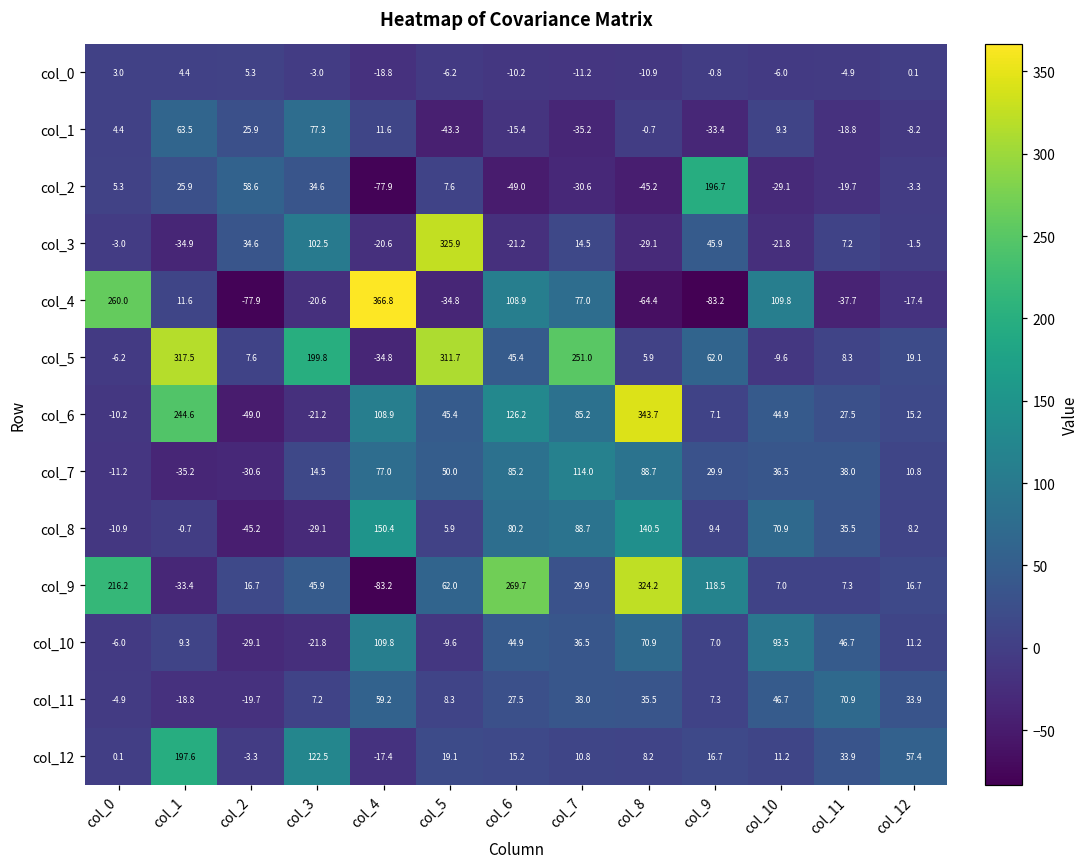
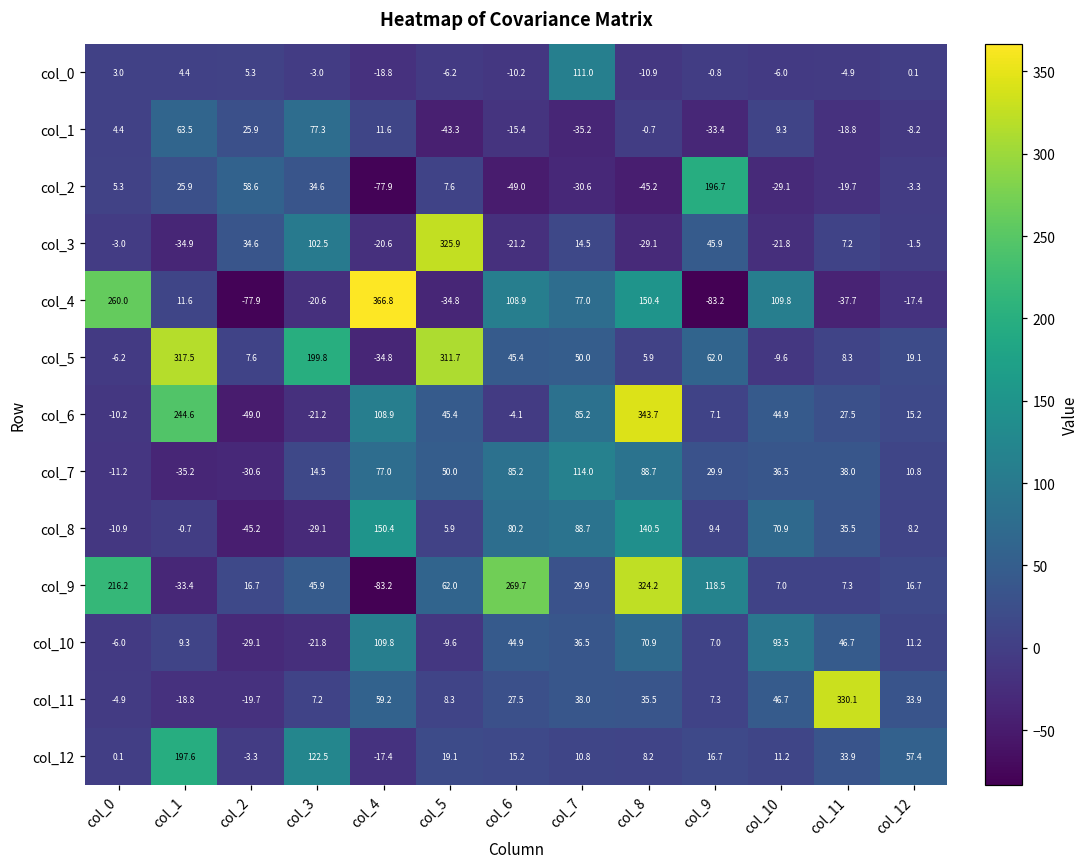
  {
    "col_0": {
      "col_0": 3.0,
      "col_1": 4.4,
      "col_2": 5.3,
      "col_3": -3.0,
      "col_4": -18.8,
      "col_5": -6.2,
      "col_6": -10.2,
-     "col_7": -11.2,
+     "col_7": 111.0,
      "col_8": -10.9,
      "col_9": -0.8,
      "col_10": -6.0,
      "col_11": -4.9,
      "col_12": 0.1
    },
    "col_1": {
      "col_0": 4.4,
      "col_1": 63.5,
      "col_2": 25.9,
      "col_3": 77.3,
      "col_4": 11.6,
      "col_5": -43.3,
      "col_6": -15.4,
      "col_7": -35.2,
      "col_8": -0.7,
      "col_9": -33.4,
      "col_10": 9.3,
      "col_11": -18.8,
      "col_12": -8.2
    },
    "col_2": {
      "col_0": 5.3,
      "col_1": 25.9,
      "col_2": 58.6,
      "col_3": 34.6,
      "col_4": -77.9,
      "col_5": 7.6,
      "col_6": -49.0,
      "col_7": -30.6,
      "col_8": -45.2,
      "col_9": 196.7,
      "col_10": -29.1,
      "col_11": -19.7,
      "col_12": -3.3
    },
    "col_3": {
      "col_0": -3.0,
      "col_1": -34.9,
      "col_2": 34.6,
      "col_3": 102.5,
      "col_4": -20.6,
      "col_5": 325.9,
      "col_6": -21.2,
      "col_7": 14.5,
      "col_8": -29.1,
      "col_9": 45.9,
      "col_10": -21.8,
      "col_11": 7.2,
      "col_12": -1.5
    },
    "col_4": {
      "col_0": 260.0,
      "col_1": 11.6,
      "col_2": -77.9,
      "col_3": -20.6,
      "col_4": 366.8,
      "col_5": -34.8,
      "col_6": 108.9,
      "col_7": 77.0,
-     "col_8": -64.4,
+     "col_8": 150.4,
      "col_9": -83.2,
      "col_10": 109.8,
      "col_11": -37.7,
      "col_12": -17.4
    },
    "col_5": {
      "col_0": -6.2,
      "col_1": 317.5,
      "col_2": 7.6,
      "col_3": 199.8,
      "col_4": -34.8,
      "col_5": 311.7,
      "col_6": 45.4,
-     "col_7": 251.0,
+     "col_7": 50.0,
      "col_8": 5.9,
      "col_9": 62.0,
      "col_10": -9.6,
      "col_11": 8.3,
      "col_12": 19.1
    },
    "col_6": {
      "col_0": -10.2,
      "col_1": 244.6,
      "col_2": -49.0,
      "col_3": -21.2,
      "col_4": 108.9,
      "col_5": 45.4,
-     "col_6": 126.2,
+     "col_6": -4.1,
      "col_7": 85.2,
      "col_8": 343.7,
      "col_9": 7.1,
      "col_10": 44.9,
      "col_11": 27.5,
      "col_12": 15.2
    },
    "col_7": {
      "col_0": -11.2,
      "col_1": -35.2,
      "col_2": -30.6,
      "col_3": 14.5,
      "col_4": 77.0,
      "col_5": 50.0,
      "col_6": 85.2,
      "col_7": 114.0,
      "col_8": 88.7,
      "col_9": 29.9,
      "col_10": 36.5,
      "col_11": 38.0,
      "col_12": 10.8
    },
    "col_8": {
      "col_0": -10.9,
      "col_1": -0.7,
      "col_2": -45.2,
      "col_3": -29.1,
      "col_4": 150.4,
      "col_5": 5.9,
      "col_6": 80.2,
      "col_7": 88.7,
      "col_8": 140.5,
      "col_9": 9.4,
      "col_10": 70.9,
      "col_11": 35.5,
      "col_12": 8.2
    },
    "col_9": {
      "col_0": 216.2,
      "col_1": -33.4,
      "col_2": 16.7,
      "col_3": 45.9,
      "col_4": -83.2,
      "col_5": 62.0,
      "col_6": 269.7,
      "col_7": 29.9,
      "col_8": 324.2,
      "col_9": 118.5,
      "col_10": 7.0,
      "col_11": 7.3,
      "col_12": 16.7
    },
    "col_10": {
      "col_0": -6.0,
      "col_1": 9.3,
      "col_2": -29.1,
      "col_3": -21.8,
      "col_4": 109.8,
      "col_5": -9.6,
      "col_6": 44.9,
      "col_7": 36.5,
      "col_8": 70.9,
      "col_9": 7.0,
      "col_10": 93.5,
      "col_11": 46.7,
      "col_12": 11.2
    },
    "col_11": {
      "col_0": -4.9,
      "col_1": -18.8,
      "col_2": -19.7,
      "col_3": 7.2,
      "col_4": 59.2,
      "col_5": 8.3,
      "col_6": 27.5,
      "col_7": 38.0,
      "col_8": 35.5,
      "col_9": 7.3,
      "col_10": 46.7,
-     "col_11": 70.9,
+     "col_11": 330.1,
      "col_12": 33.9
    },
    "col_12": {
      "col_0": 0.1,
      "col_1": 197.6,
      "col_2": -3.3,
      "col_3": 122.5,
      "col_4": -17.4,
      "col_5": 19.1,
      "col_6": 15.2,
      "col_7": 10.8,
      "col_8": 8.2,
      "col_9": 16.7,
      "col_10": 11.2,
      "col_11": 33.9,
      "col_12": 57.4
    }
  }
